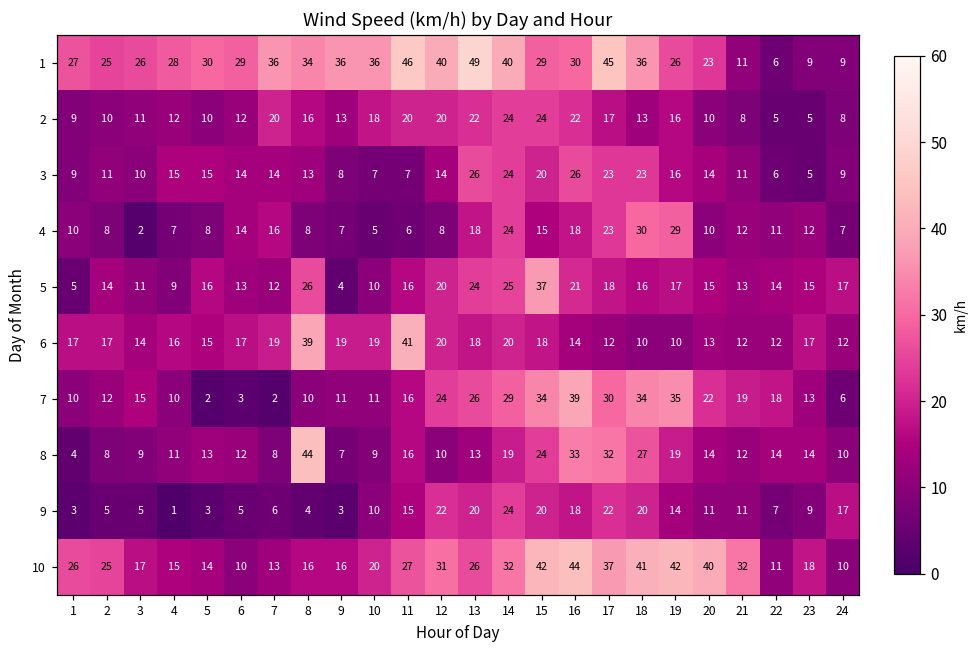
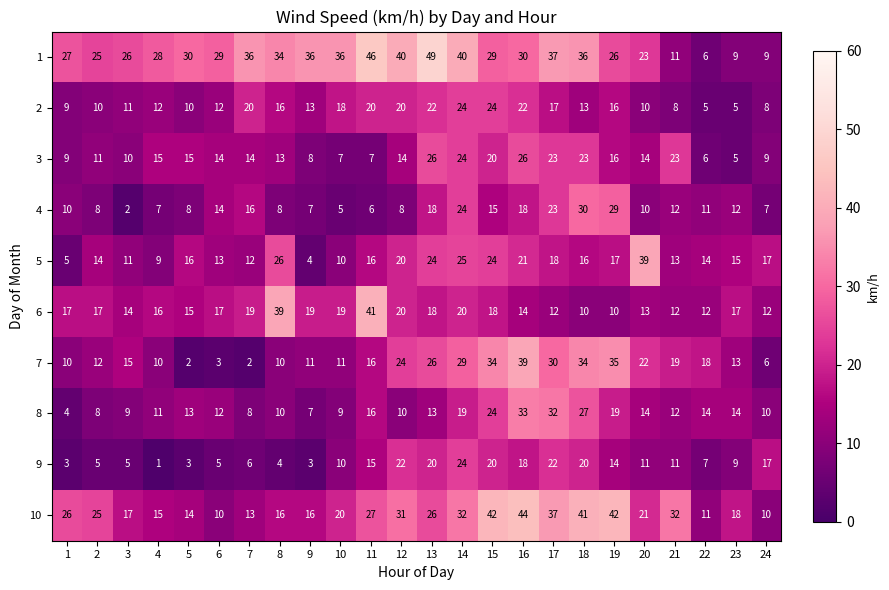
  {
    "1": {
      "1": 27,
      "2": 25,
      "3": 26,
      "4": 28,
      "5": 30,
      "6": 29,
      "7": 36,
      "8": 34,
      "9": 36,
      "10": 36,
      "11": 46,
      "12": 40,
      "13": 49,
      "14": 40,
      "15": 29,
      "16": 30,
-     "17": 45,
+     "17": 37,
      "18": 36,
      "19": 26,
      "20": 23,
      "21": 11,
      "22": 6,
      "23": 9,
      "24": 9
    },
    "3": {
      "1": 9,
      "2": 11,
      "3": 10,
      "4": 15,
      "5": 15,
      "6": 14,
      "7": 14,
      "8": 13,
      "9": 8,
      "10": 7,
      "11": 7,
      "12": 14,
      "13": 26,
      "14": 24,
      "15": 20,
      "16": 26,
      "17": 23,
      "18": 23,
      "19": 16,
      "20": 14,
-     "21": 11,
+     "21": 23,
      "22": 6,
      "23": 5,
      "24": 9
    },
    "5": {
      "1": 5,
      "2": 14,
      "3": 11,
      "4": 9,
      "5": 16,
      "6": 13,
      "7": 12,
      "8": 26,
      "9": 4,
      "10": 10,
      "11": 16,
      "12": 20,
      "13": 24,
      "14": 25,
-     "15": 37,
+     "15": 24,
      "16": 21,
      "17": 18,
      "18": 16,
      "19": 17,
-     "20": 15,
+     "20": 39,
      "21": 13,
      "22": 14,
      "23": 15,
      "24": 17
    },
    "8": {
      "1": 4,
      "2": 8,
      "3": 9,
      "4": 11,
      "5": 13,
      "6": 12,
      "7": 8,
-     "8": 44,
+     "8": 10,
      "9": 7,
      "10": 9,
      "11": 16,
      "12": 10,
      "13": 13,
      "14": 19,
      "15": 24,
      "16": 33,
      "17": 32,
      "18": 27,
      "19": 19,
      "20": 14,
      "21": 12,
      "22": 14,
      "23": 14,
      "24": 10
    },
    "10": {
      "1": 26,
      "2": 25,
      "3": 17,
      "4": 15,
      "5": 14,
      "6": 10,
      "7": 13,
      "8": 16,
      "9": 16,
      "10": 20,
      "11": 27,
      "12": 31,
      "13": 26,
      "14": 32,
      "15": 42,
      "16": 44,
      "17": 37,
      "18": 41,
      "19": 42,
-     "20": 40,
+     "20": 21,
      "21": 32,
      "22": 11,
      "23": 18,
      "24": 10
    }
  }
